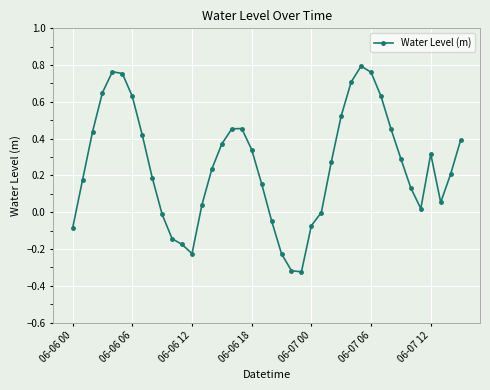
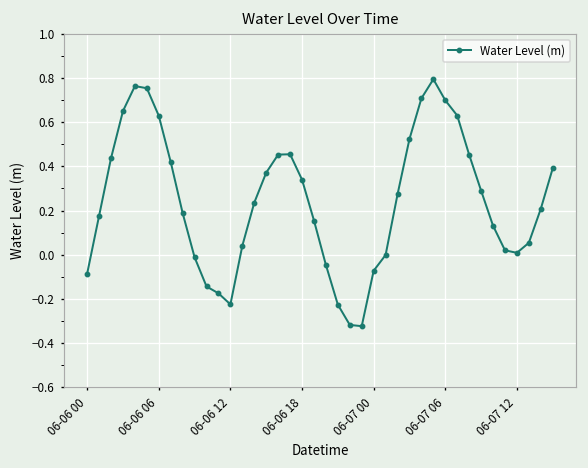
  {
    "06-06 00": -0.09,
    "06-06 06": 0.63,
    "06-06 12": -0.23,
    "06-06 18": 0.34,
    "06-07 00": -0.07,
-   "06-07 06": 0.76,
-   "06-07 12": 0.32
+   "06-07 06": 0.70,
+   "06-07 12": 0.01
  }
